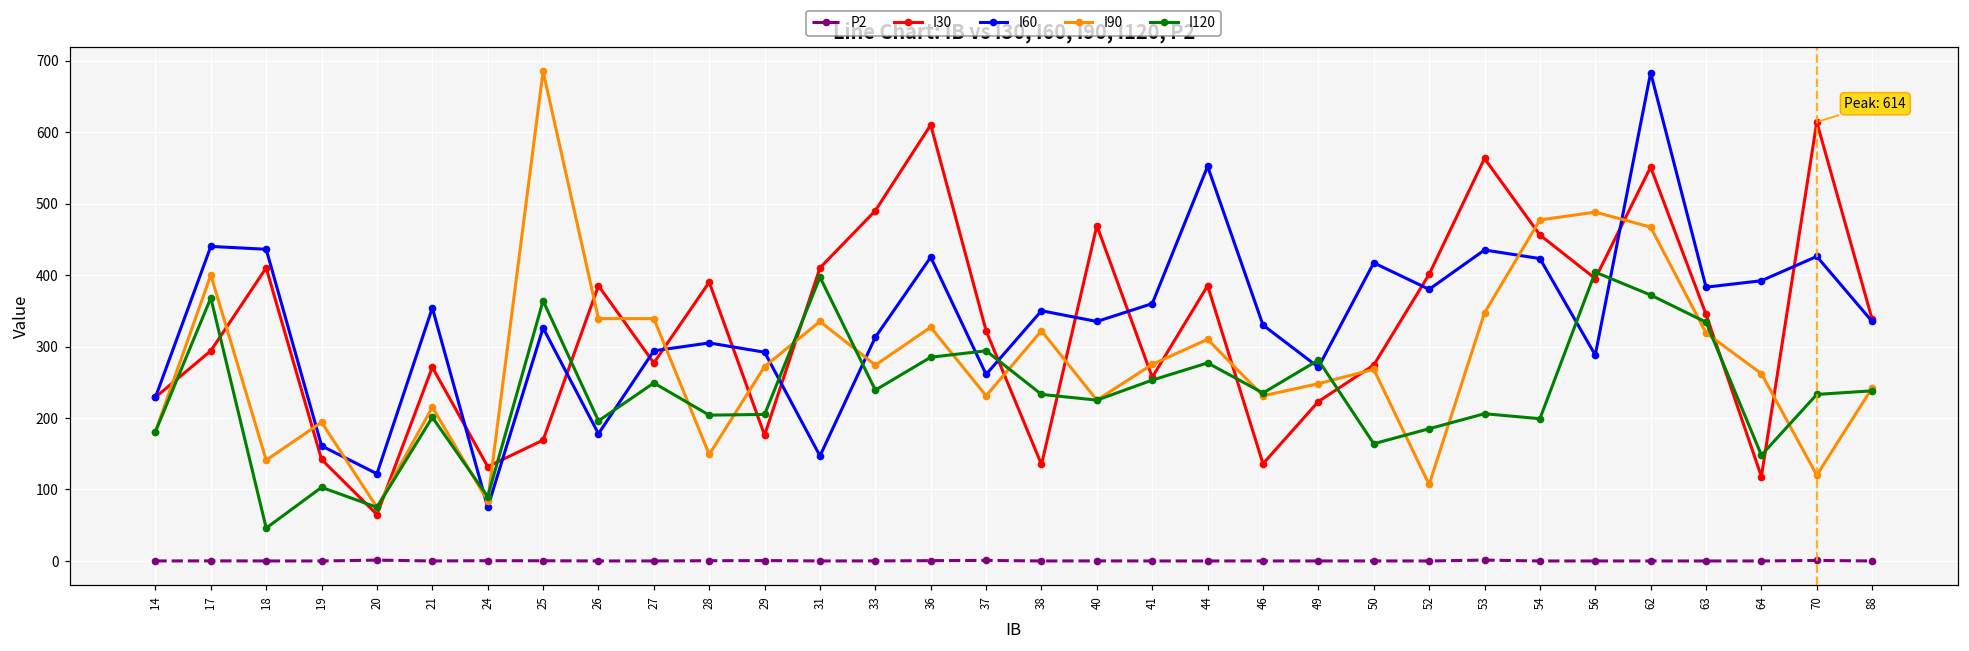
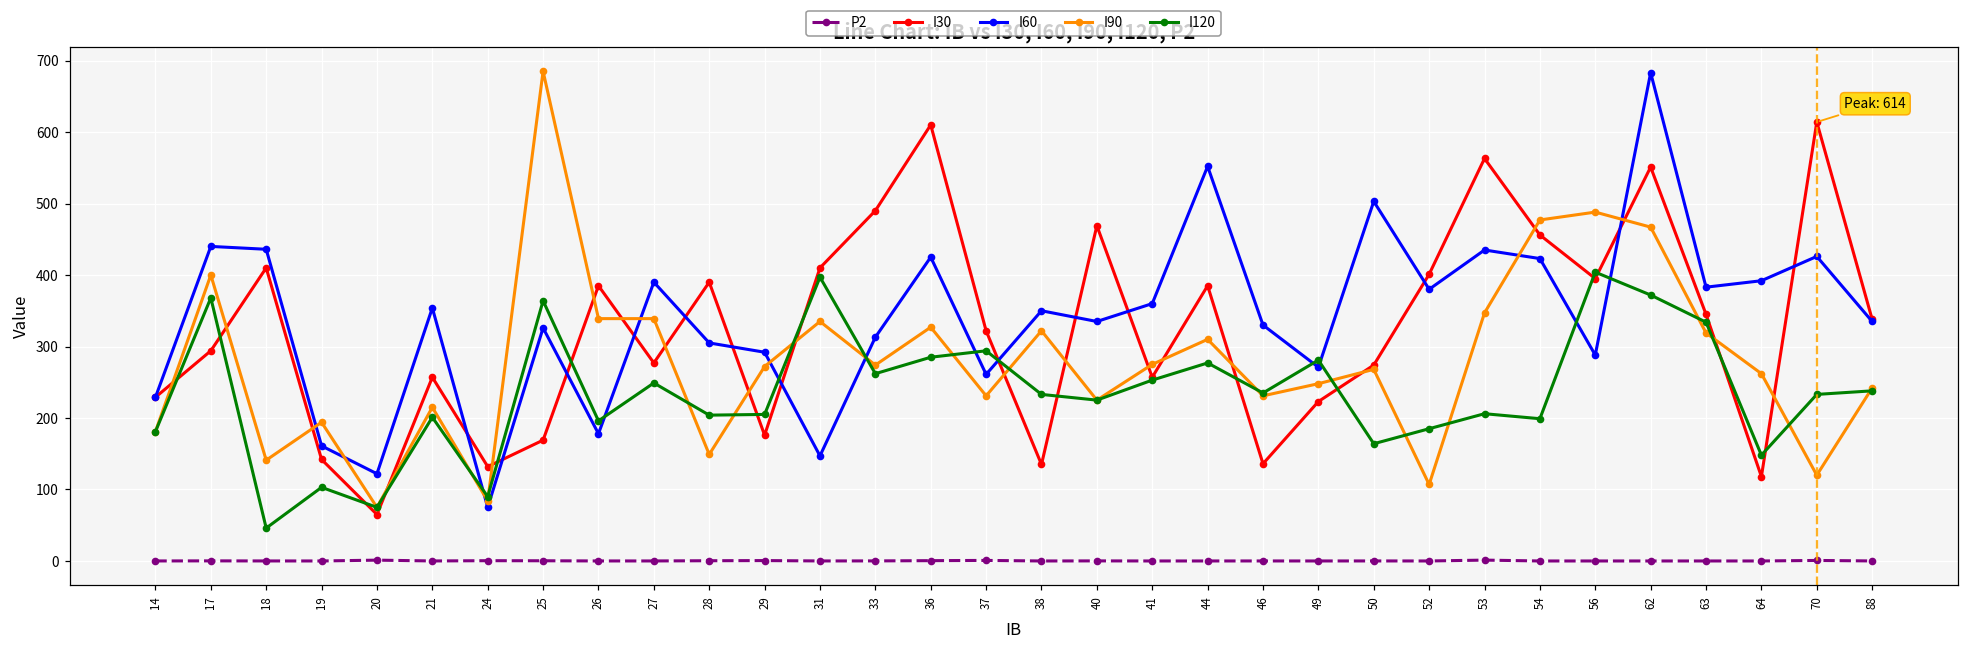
  {
    "P2": {
      "14": 0,
      "17": 0,
      "18": 0,
      "19": 0,
      "20": 0,
      "21": 0,
      "24": 0,
      "25": 0,
      "26": 0,
      "27": 0,
      "28": 0,
      "29": 0,
      "31": 0,
      "33": 0,
      "36": 0,
      "37": 0,
      "38": 0,
      "40": 0,
      "41": 0,
      "44": 0,
      "46": 0,
      "49": 0,
      "50": 0,
      "52": 0,
      "53": 0,
      "54": 0,
      "56": 0,
      "62": 0,
      "63": 0,
      "64": 0,
      "70": 0,
      "88": 0
    },
    "I30": {
      "17": 290,
      "18": 410,
      "19": 140,
      "20": 70,
-     "21": 270,
+     "21": 260,
      "24": 130,
      "25": 170,
      "26": 390,
      "27": 280,
      "28": 390,
      "29": 180,
      "31": 410,
      "33": 490,
      "36": 610,
      "37": 320,
      "38": 140,
      "40": 470,
      "41": 260,
      "44": 390,
      "46": 140,
      "49": 220,
      "50": 270,
      "52": 400,
      "53": 560,
      "54": 460,
      "56": 400,
      "62": 550,
      "63": 350,
      "64": 120
    },
    "I60": {
      "17": 440,
      "18": 440,
      "19": 160,
      "20": 120,
      "21": 350,
      "24": 80,
      "25": 330,
      "26": 180,
-     "27": 290,
+     "27": 390,
      "28": 310,
      "29": 290,
      "31": 150,
      "33": 310,
      "36": 430,
      "37": 260,
      "38": 350,
      "40": 340,
      "41": 360,
      "44": 550,
      "46": 330,
      "49": 270,
-     "50": 420,
+     "50": 500,
      "52": 380,
      "53": 440,
      "54": 420,
      "56": 290,
      "62": 680,
      "63": 380,
      "64": 390,
      "70": 430
    },
    "I90": {
      "17": 400,
      "18": 140,
      "19": 190,
      "21": 220,
      "24": 80,
      "25": 690,
      "26": 340,
      "27": 340,
      "28": 150,
      "29": 270,
      "31": 340,
      "33": 270,
      "36": 330,
      "37": 230,
      "38": 320,
      "41": 280,
      "44": 310,
      "46": 230,
      "49": 250,
      "50": 270,
      "52": 110,
      "53": 350,
      "54": 480,
      "56": 490,
      "62": 470,
      "63": 320,
      "64": 260,
      "70": 120,
      "88": 240
    },
    "I120": {
      "17": 370,
      "18": 50,
      "19": 100,
      "21": 200,
      "24": 90,
      "25": 360,
      "26": 200,
      "27": 250,
      "28": 200,
      "29": 210,
      "31": 400,
-     "33": 240,
+     "33": 260,
      "36": 290,
      "37": 290,
      "38": 230,
      "41": 250,
      "44": 280,
      "46": 240,
      "49": 280,
      "50": 160,
      "52": 190,
      "53": 210,
      "54": 200,
      "56": 400,
      "62": 370,
      "63": 330,
      "64": 150,
      "70": 230,
      "88": 240
    }
  }
